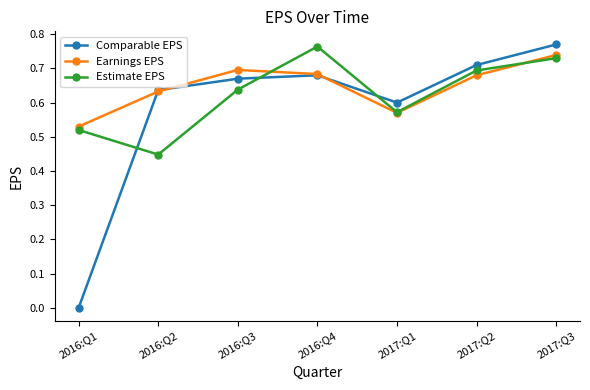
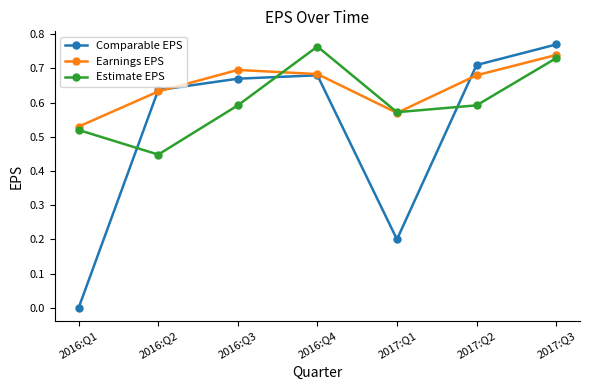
  {
    "Comparable EPS": {
      "2016:Q1": 0.0,
      "2016:Q3": 0.67,
-     "2017:Q1": 0.6,
+     "2017:Q1": 0.2,
      "2017:Q2": 0.71,
      "2017:Q3": 0.77
    },
    "Earnings EPS": {
      "2016:Q1": 0.53,
      "2016:Q3": 0.70,
      "2017:Q2": 0.68,
      "2017:Q3": 0.74
    },
    "Estimate EPS": {
      "2016:Q1": 0.52,
      "2016:Q2": 0.45,
-     "2016:Q3": 0.64,
+     "2016:Q3": 0.59,
      "2016:Q4": 0.76,
-     "2017:Q2": 0.69,
+     "2017:Q2": 0.59,
      "2017:Q3": 0.73
    }
  }
